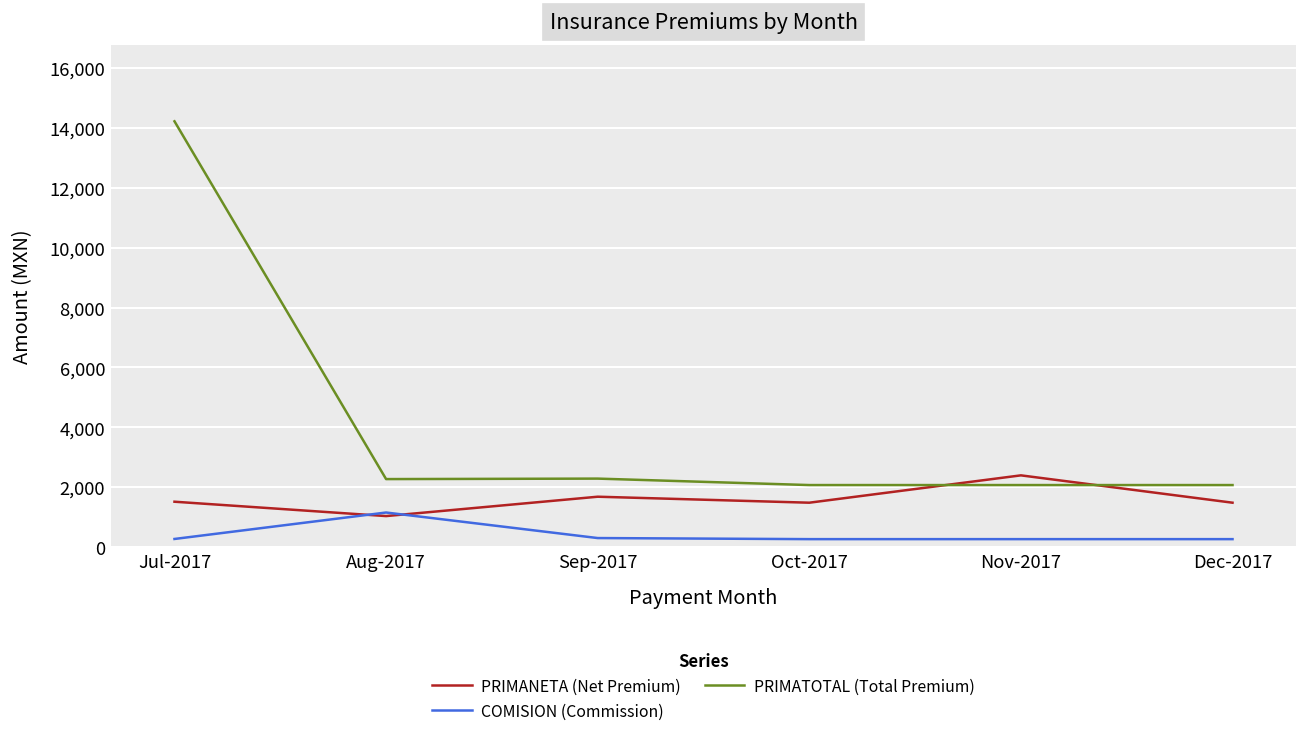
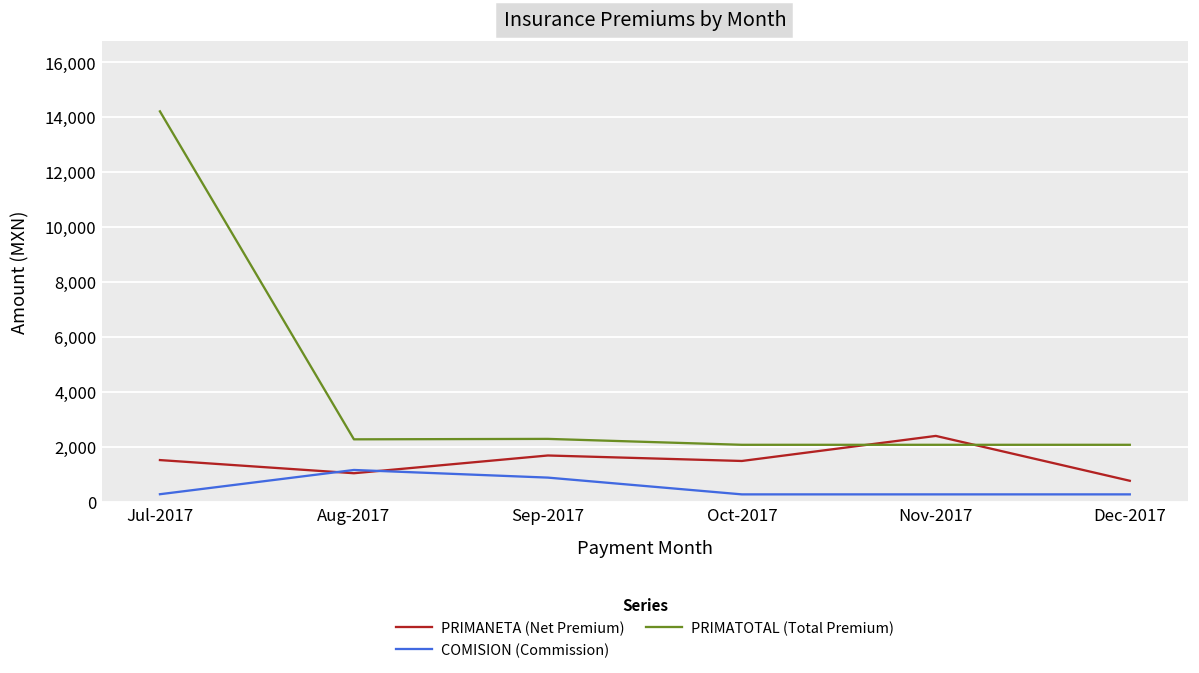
  {
    "PRIMANETA (Net Premium)": {
      "Jul-2017": "1,500",
      "Aug-2017": "1,000",
      "Sep-2017": "1,700",
      "Oct-2017": "1,500",
      "Nov-2017": "2,400",
-     "Dec-2017": "1,500"
+     "Dec-2017": "800"
    },
    "COMISION (Commission)": {
      "Jul-2017": "300",
      "Aug-2017": "1,200",
-     "Sep-2017": "300",
+     "Sep-2017": "900",
      "Oct-2017": "300",
      "Nov-2017": "300",
      "Dec-2017": "300"
    },
    "PRIMATOTAL (Total Premium)": {
      "Jul-2017": "14,200",
      "Aug-2017": "2,300",
      "Sep-2017": "2,300",
      "Oct-2017": "2,100",
      "Nov-2017": "2,100",
      "Dec-2017": "2,100"
    }
  }
